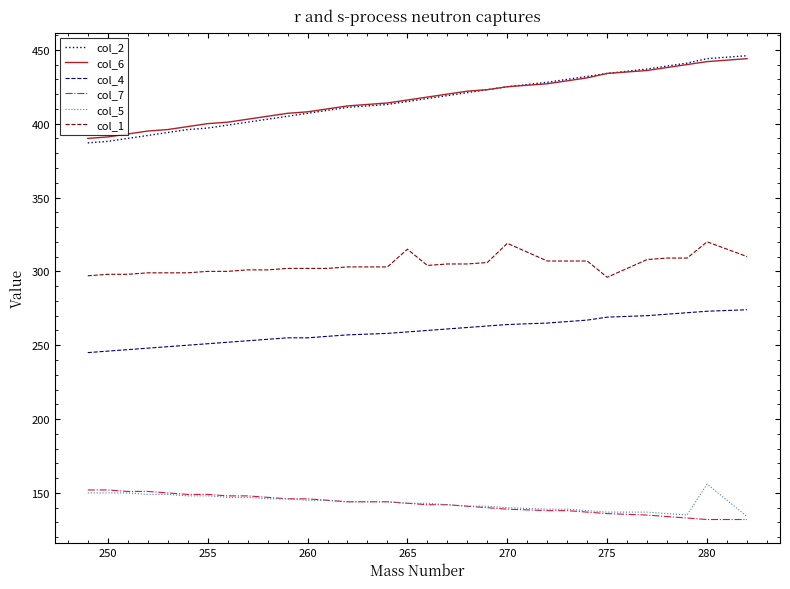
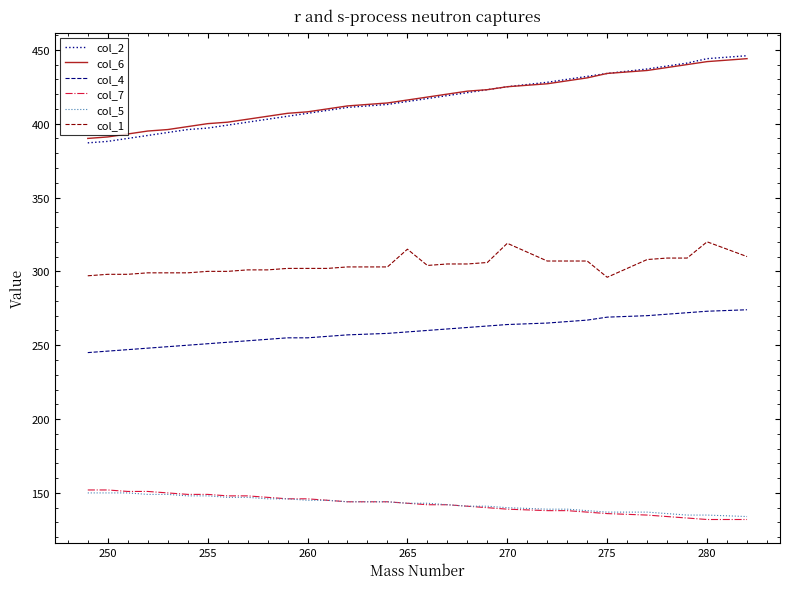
  {
    "col_5": {
      "250": 150,
-     "280": 156
+     "280": 135
    },
    "col_1": {
      "250": 298,
      "255": 300,
      "260": 302,
      "265": 315,
      "270": 319,
      "275": 296,
      "280": 320
    }
  }
